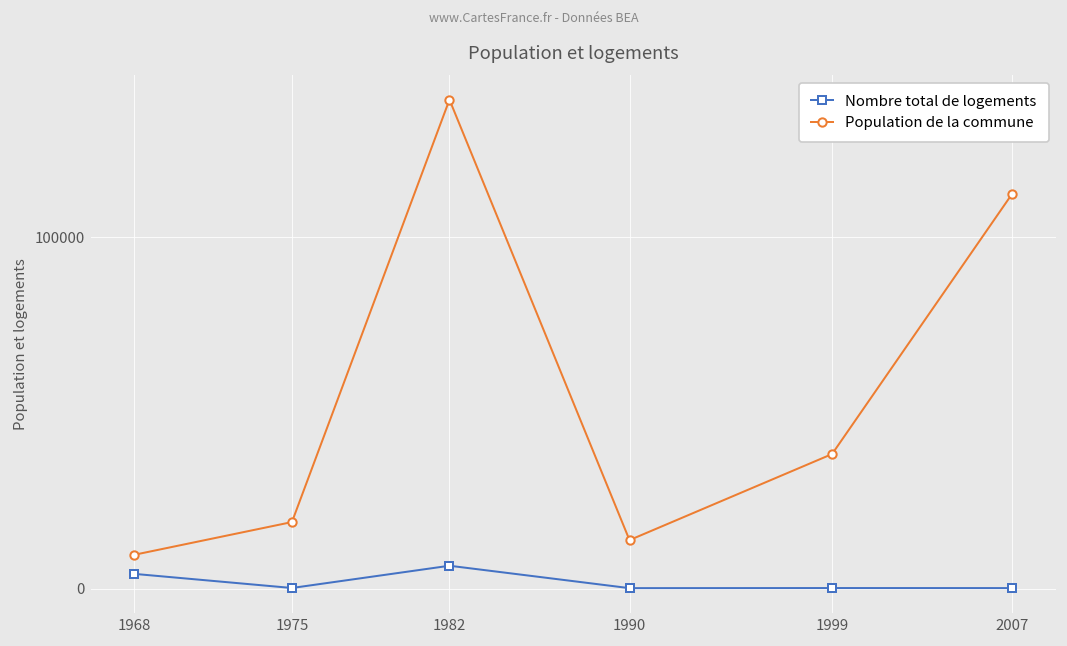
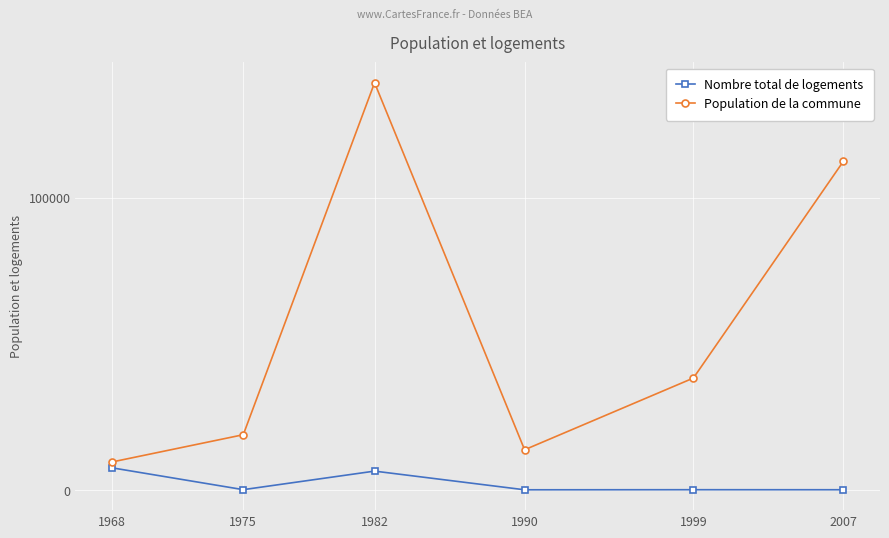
  {
    "Nombre total de logements": {
-     "1968": 4000,
+     "1968": 8000,
      "1975": 0,
      "1982": 7000,
      "1990": 0,
      "1999": 0,
      "2007": 0
    },
    "Population de la commune": {
      "1968": 10000,
      "1975": 19000,
      "1982": 139000,
      "1990": 14000,
      "1999": 38000,
      "2007": 112000
    }
  }
